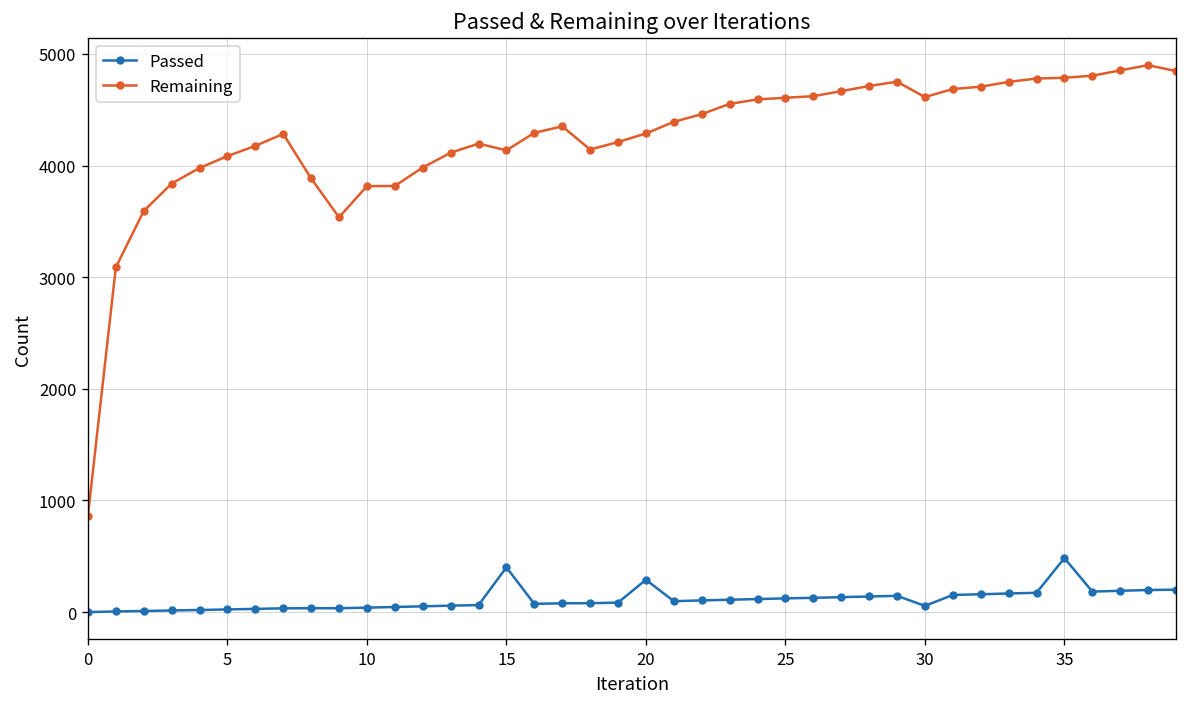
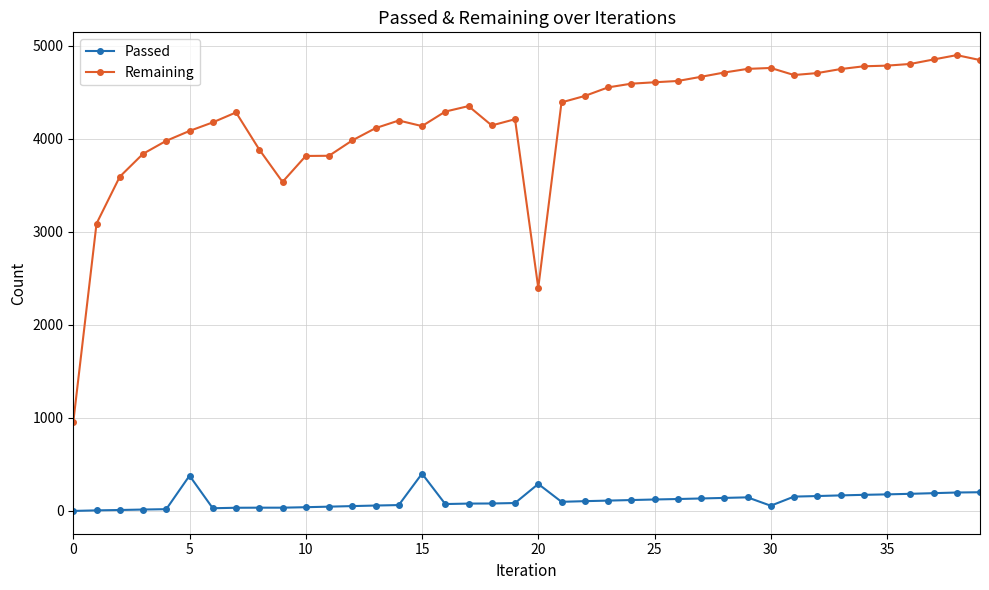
  {
    "Passed": {
      "0": 0,
-     "5": 0,
+     "5": 400,
      "10": 0,
      "15": 400,
      "20": 300,
      "25": 100,
      "30": 100,
-     "35": 500
+     "35": 200
    },
    "Remaining": {
-     "0": 900,
+     "0": 1000,
      "5": 4100,
      "10": 3800,
      "15": 4100,
-     "20": 4300,
+     "20": 2400,
      "25": 4600,
-     "30": 4600,
+     "30": 4800,
      "35": 4800
    }
  }
